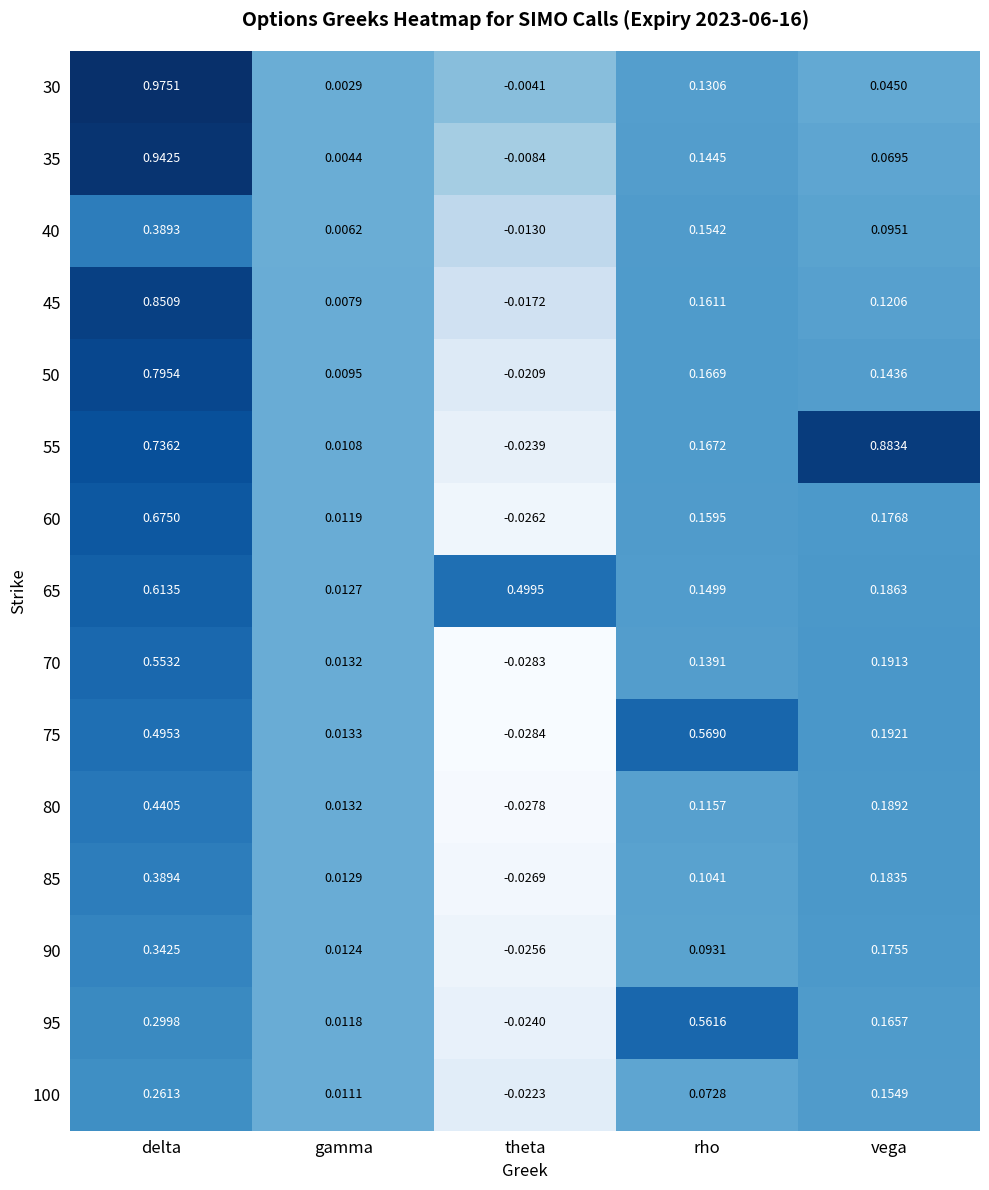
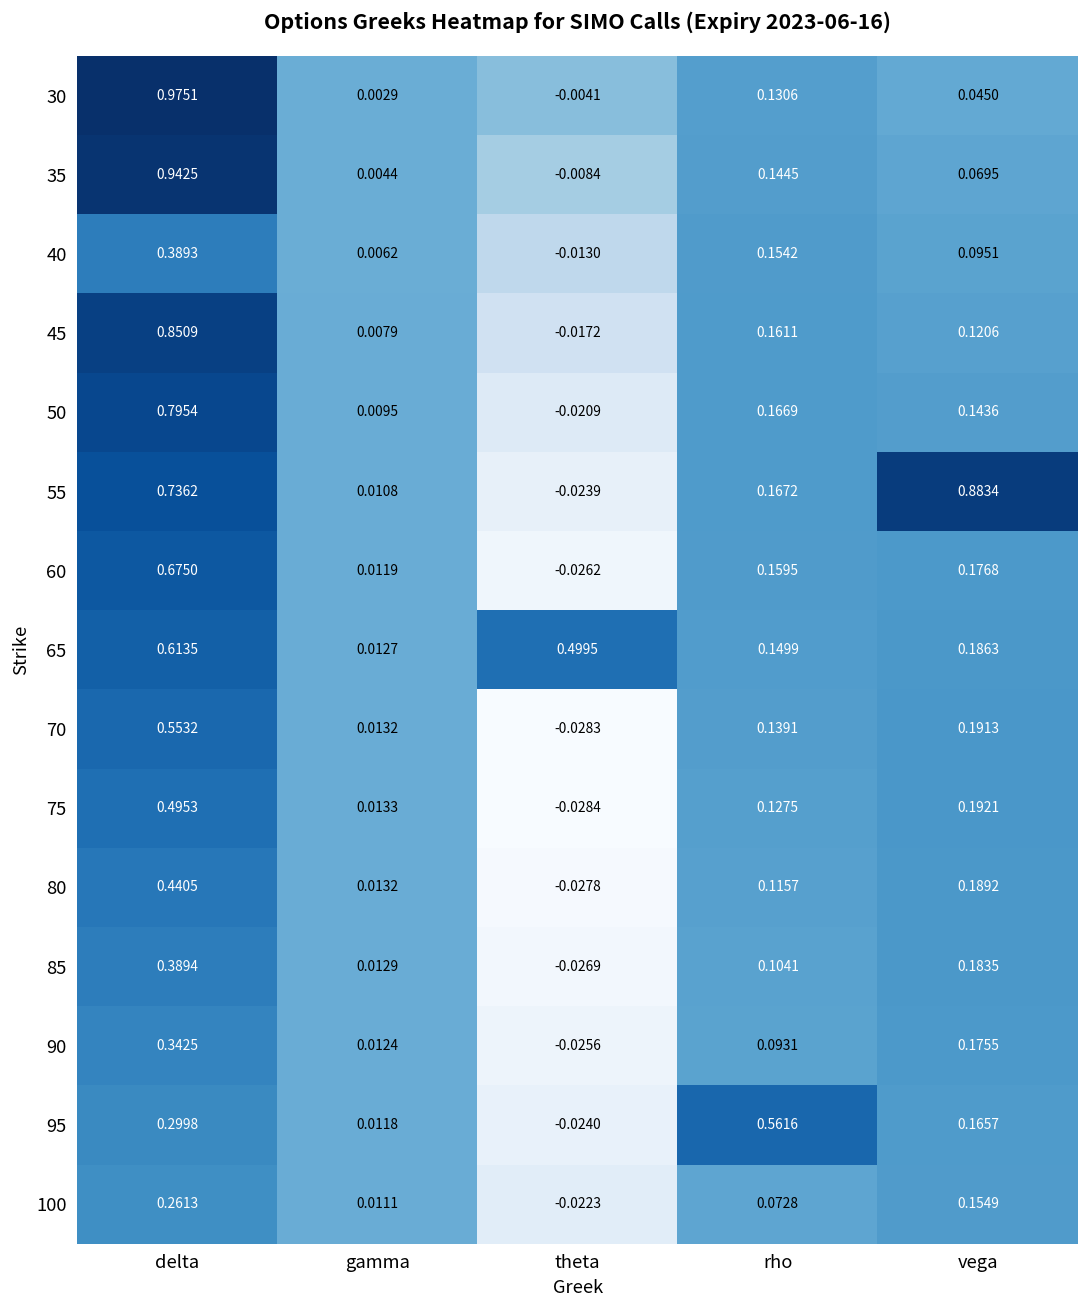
  {
    "30": {
      "delta": 0.9751,
      "gamma": 0.0029,
      "theta": -0.0041,
      "rho": 0.1306,
      "vega": 0.0450
    },
    "35": {
      "delta": 0.9425,
      "gamma": 0.0044,
      "theta": -0.0084,
      "rho": 0.1445,
      "vega": 0.0695
    },
    "40": {
      "delta": 0.3893,
      "gamma": 0.0062,
      "theta": -0.0130,
      "rho": 0.1542,
      "vega": 0.0951
    },
    "45": {
      "delta": 0.8509,
      "gamma": 0.0079,
      "theta": -0.0172,
      "rho": 0.1611,
      "vega": 0.1206
    },
    "50": {
      "delta": 0.7954,
      "gamma": 0.0095,
      "theta": -0.0209,
      "rho": 0.1669,
      "vega": 0.1436
    },
    "55": {
      "delta": 0.7362,
      "gamma": 0.0108,
      "theta": -0.0239,
      "rho": 0.1672,
      "vega": 0.8834
    },
    "60": {
      "delta": 0.6750,
      "gamma": 0.0119,
      "theta": -0.0262,
      "rho": 0.1595,
      "vega": 0.1768
    },
    "65": {
      "delta": 0.6135,
      "gamma": 0.0127,
      "theta": 0.4995,
      "rho": 0.1499,
      "vega": 0.1863
    },
    "70": {
      "delta": 0.5532,
      "gamma": 0.0132,
      "theta": -0.0283,
      "rho": 0.1391,
      "vega": 0.1913
    },
    "75": {
      "delta": 0.4953,
      "gamma": 0.0133,
      "theta": -0.0284,
-     "rho": 0.5690,
+     "rho": 0.1275,
      "vega": 0.1921
    },
    "80": {
      "delta": 0.4405,
      "gamma": 0.0132,
      "theta": -0.0278,
      "rho": 0.1157,
      "vega": 0.1892
    },
    "85": {
      "delta": 0.3894,
      "gamma": 0.0129,
      "theta": -0.0269,
      "rho": 0.1041,
      "vega": 0.1835
    },
    "90": {
      "delta": 0.3425,
      "gamma": 0.0124,
      "theta": -0.0256,
      "rho": 0.0931,
      "vega": 0.1755
    },
    "95": {
      "delta": 0.2998,
      "gamma": 0.0118,
      "theta": -0.0240,
      "rho": 0.5616,
      "vega": 0.1657
    },
    "100": {
      "delta": 0.2613,
      "gamma": 0.0111,
      "theta": -0.0223,
      "rho": 0.0728,
      "vega": 0.1549
    }
  }
